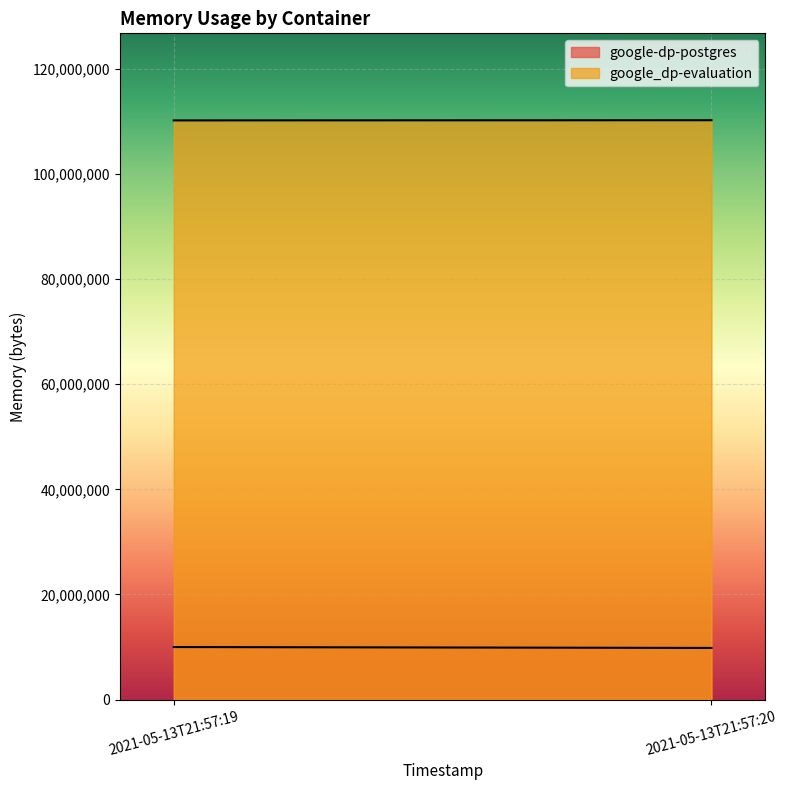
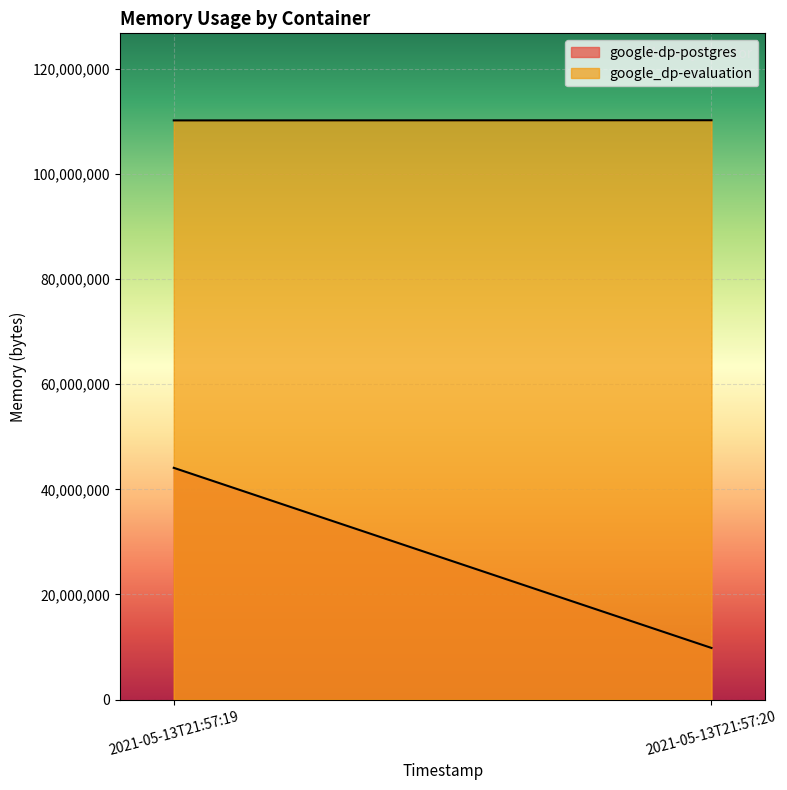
  {
    "google-dp-postgres": {
-     "2021-05-13T21:57:19": "10,000,000",
+     "2021-05-13T21:57:19": "44,000,000",
      "2021-05-13T21:57:20": "10,000,000"
    },
    "google_dp-evaluation": {
      "2021-05-13T21:57:19": "110,000,000",
      "2021-05-13T21:57:20": "110,000,000"
    }
  }
